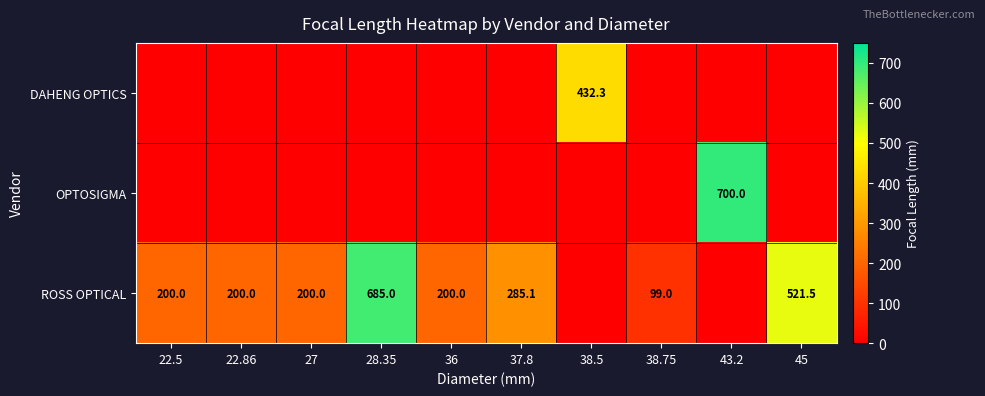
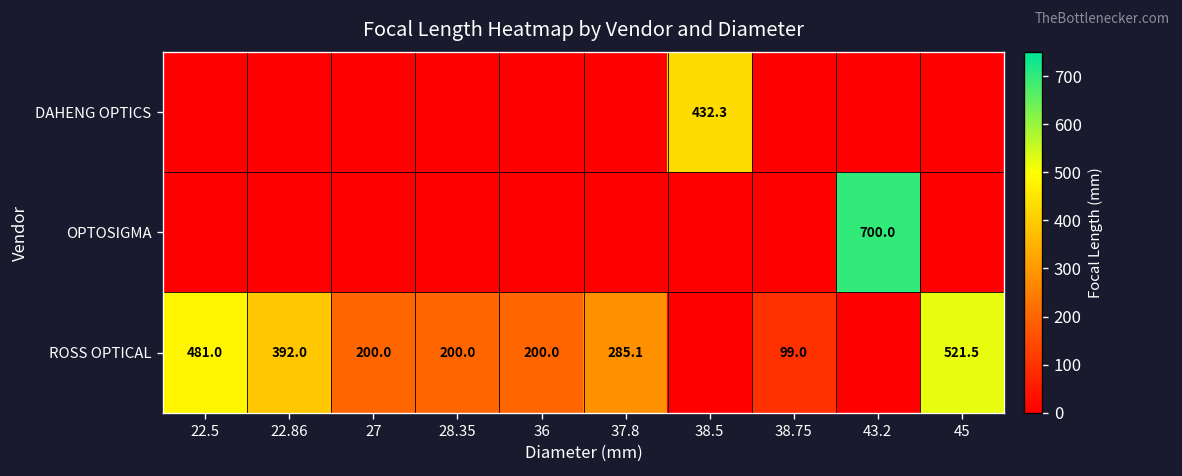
  {
    "DAHENG OPTICS": {
      "38.5": 432.3
    },
    "OPTOSIGMA": {
      "43.2": 700.0
    },
    "ROSS OPTICAL": {
-     "22.5": 200.0,
-     "22.86": 200.0,
+     "22.5": 481.0,
+     "22.86": 392.0,
      "27": 200.0,
-     "28.35": 685.0,
+     "28.35": 200.0,
      "36": 200.0,
      "37.8": 285.1,
      "38.75": 99.0,
      "45": 521.5
    }
  }
